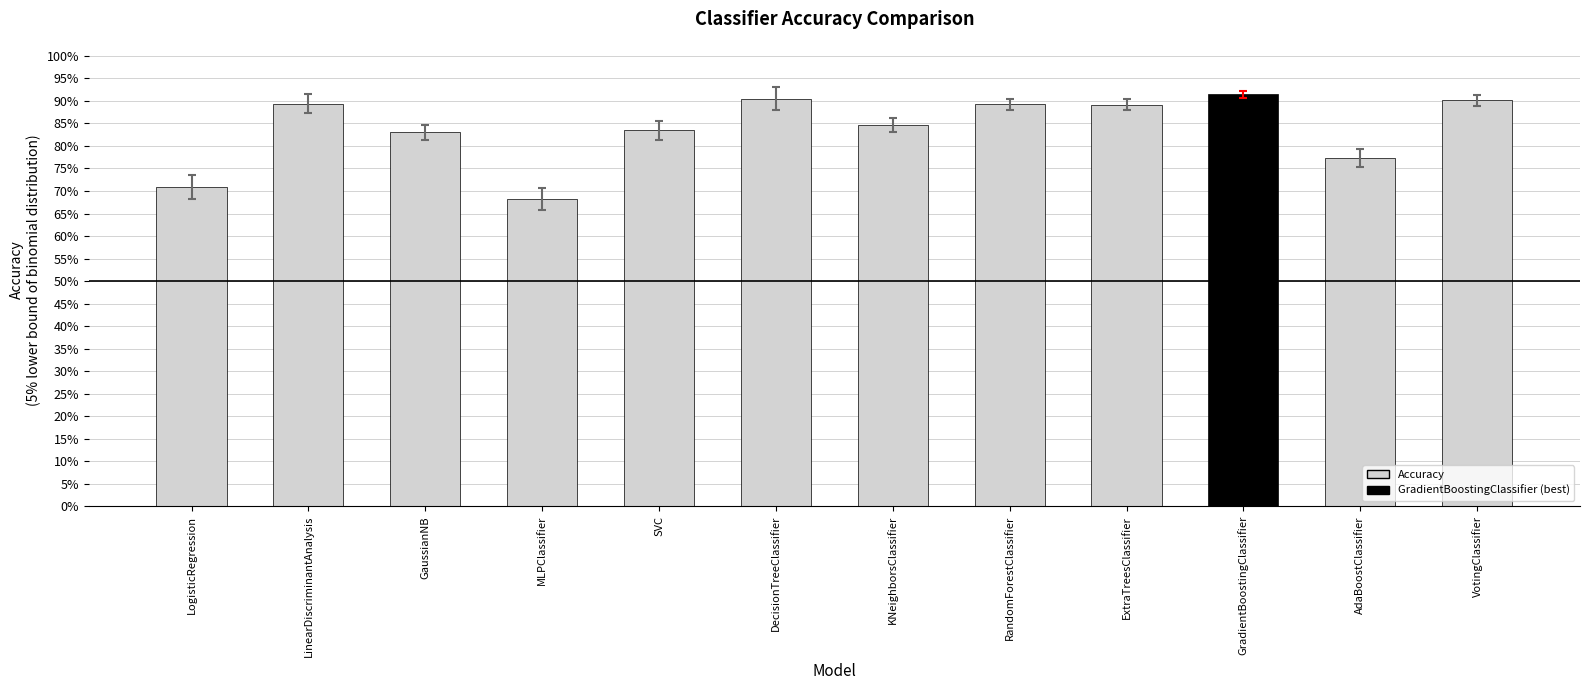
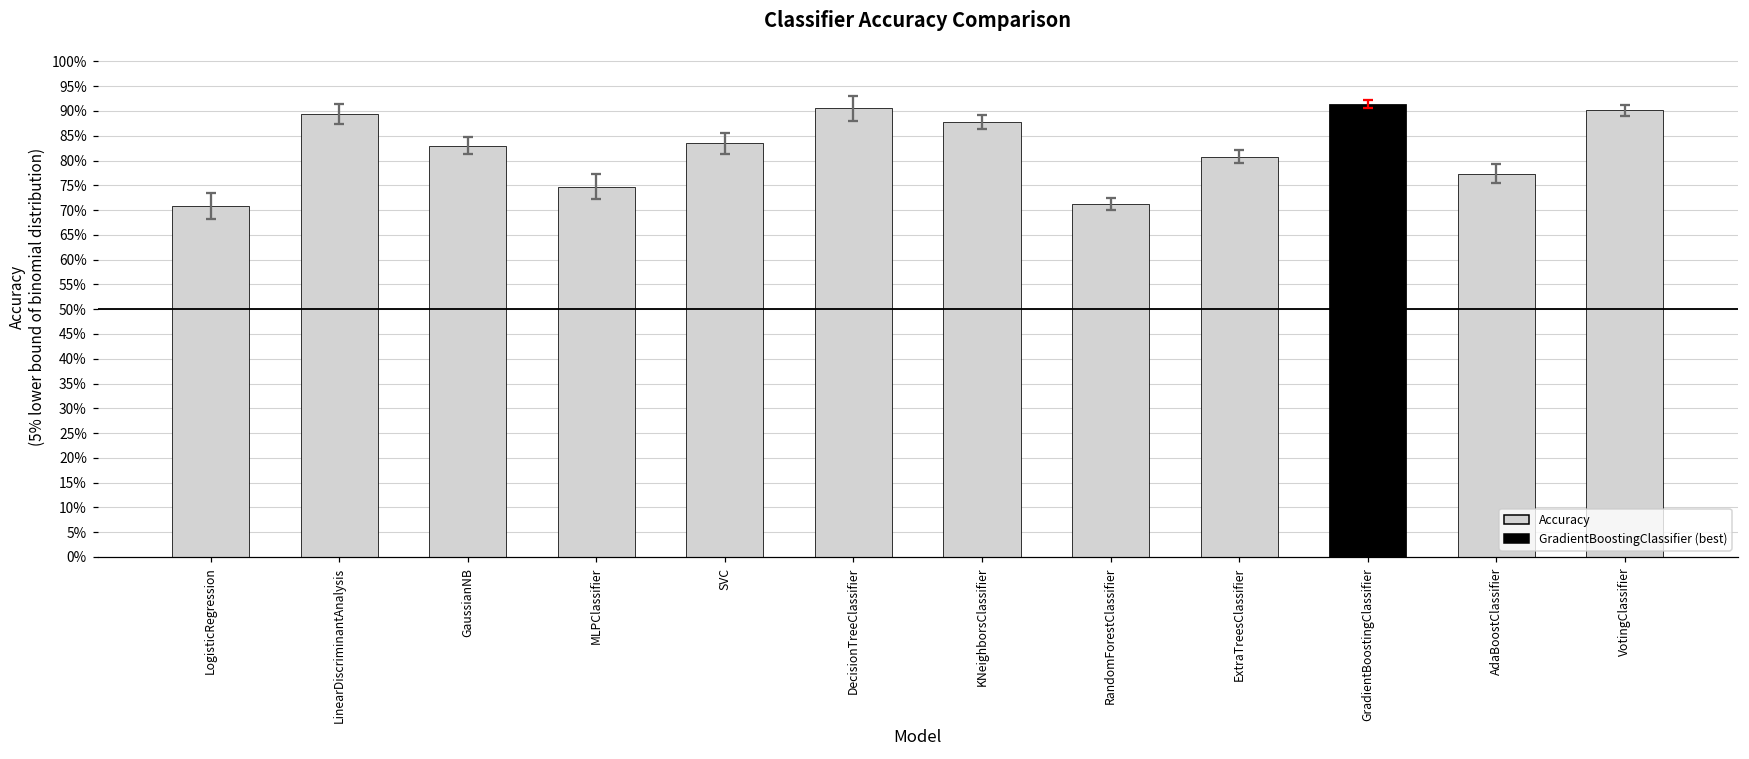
  {
    "Accuracy": {
      "LogisticRegression": "71%",
      "LinearDiscriminantAnalysis": "89%",
      "GaussianNB": "83%",
-     "MLPClassifier": "68%",
+     "MLPClassifier": "75%",
      "SVC": "83%",
      "DecisionTreeClassifier": "91%",
-     "KNeighborsClassifier": "85%",
-     "RandomForestClassifier": "89%",
-     "ExtraTreesClassifier": "89%",
+     "KNeighborsClassifier": "88%",
+     "RandomForestClassifier": "71%",
+     "ExtraTreesClassifier": "81%",
      "GradientBoostingClassifier": "91%",
      "AdaBoostClassifier": "77%",
      "VotingClassifier": "90%"
    }
  }
